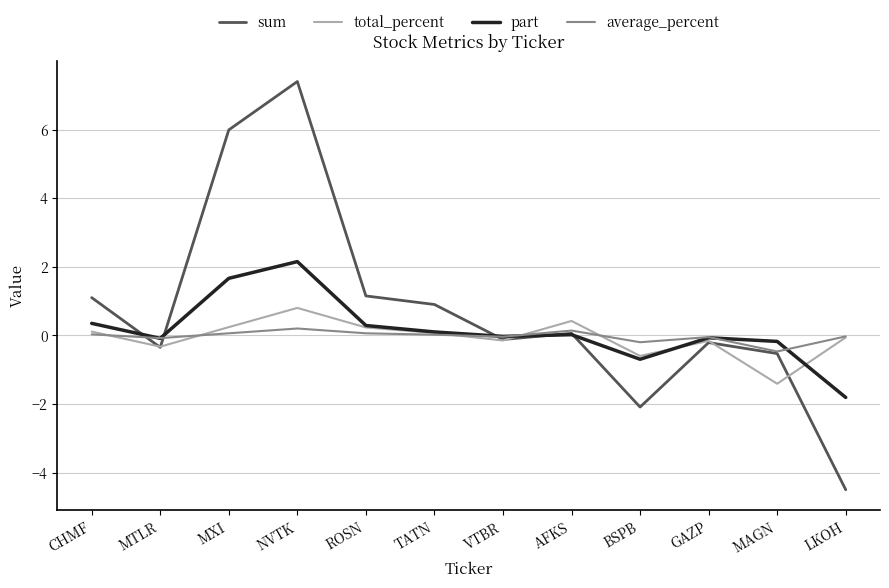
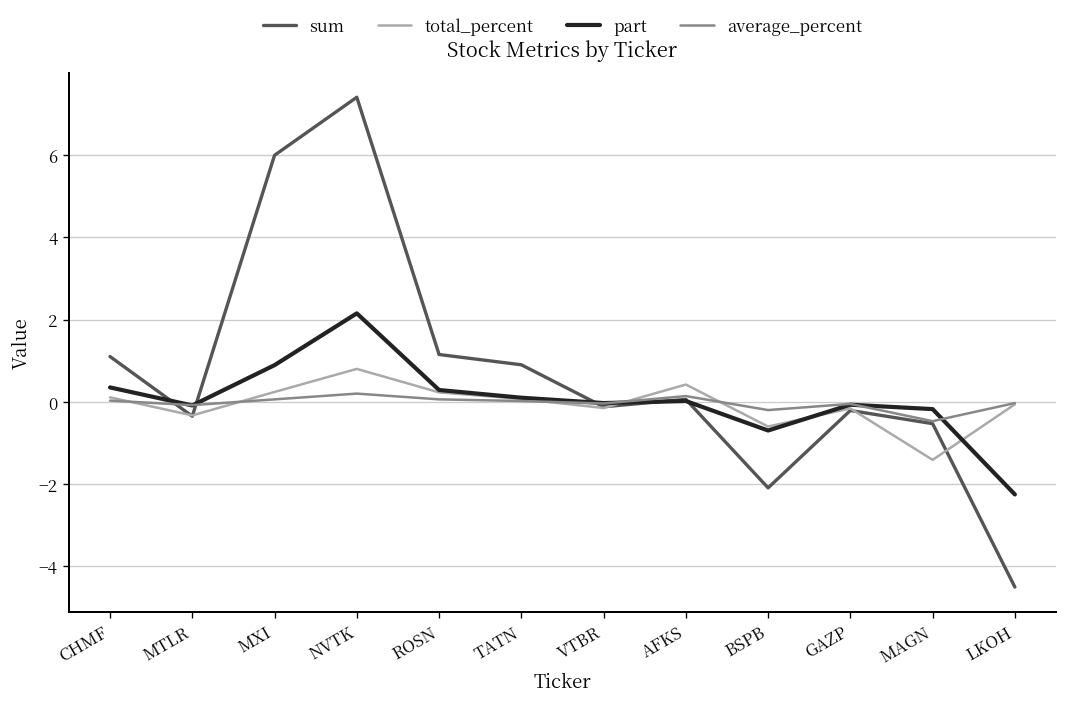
  {
    "sum": {
      "CHMF": 1.1,
      "MXI": 6.0,
      "NVTK": 7.4,
      "ROSN": 1.2,
      "TATN": 0.9,
      "BSPB": -2.1,
      "LKOH": -4.5
    },
    "part": {
      "CHMF": 0.4,
-     "MXI": 1.7,
+     "MXI": 0.9,
      "NVTK": 2.2,
      "BSPB": -0.7,
      "MAGN": -0.2,
-     "LKOH": -1.8
+     "LKOH": -2.3
    }
  }
